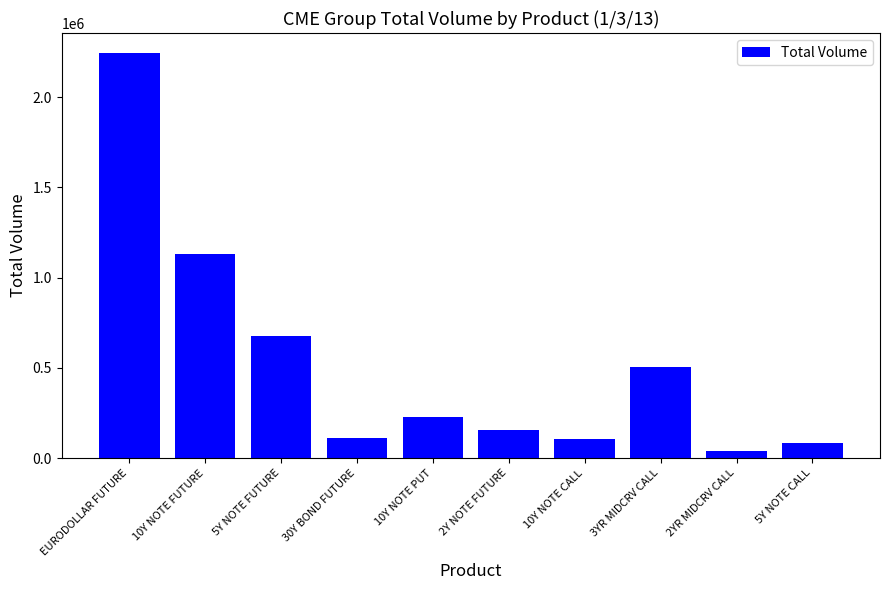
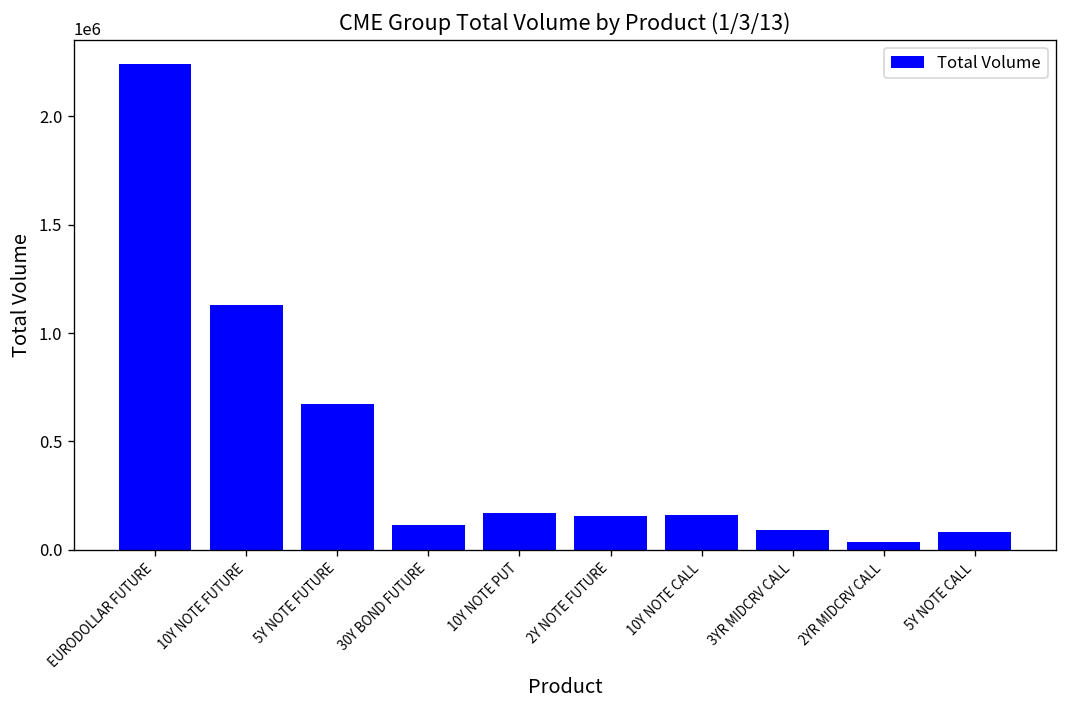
  {
    "EURODOLLAR FUTURE": 2240000,
    "10Y NOTE FUTURE": 1130000,
    "5Y NOTE FUTURE": 670000,
    "30Y BOND FUTURE": 110000,
-   "10Y NOTE PUT": 230000,
+   "10Y NOTE PUT": 170000,
    "2Y NOTE FUTURE": 150000,
-   "10Y NOTE CALL": 110000,
-   "3YR MIDCRV CALL": 500000,
+   "10Y NOTE CALL": 160000,
+   "3YR MIDCRV CALL": 90000,
    "2YR MIDCRV CALL": 40000,
    "5Y NOTE CALL": 80000
  }
